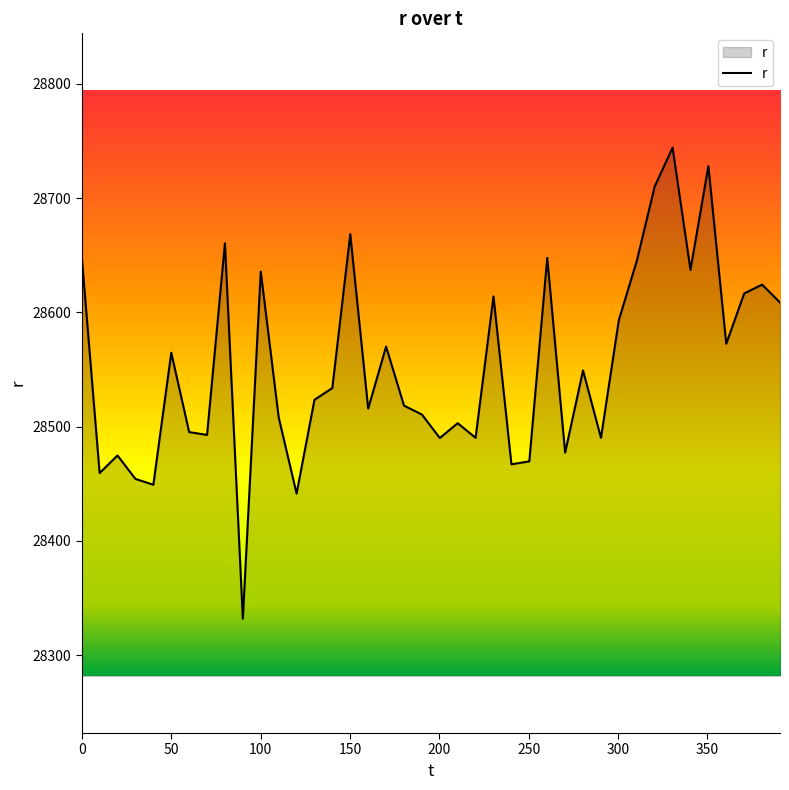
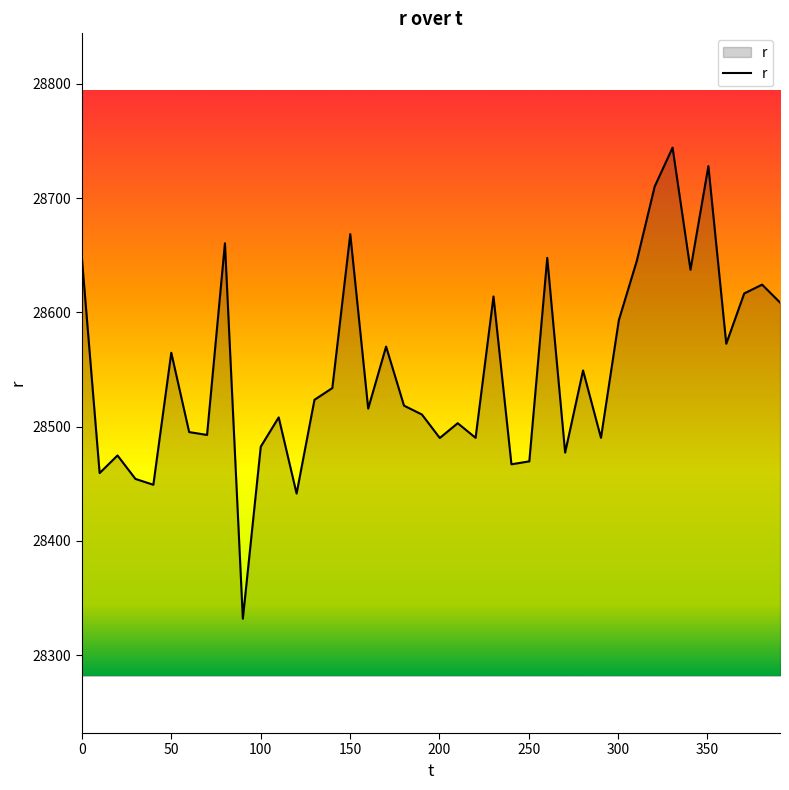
  {
    "0": 28649,
    "50": 28565,
-   "100": 28636
+   "100": 28482
  }
